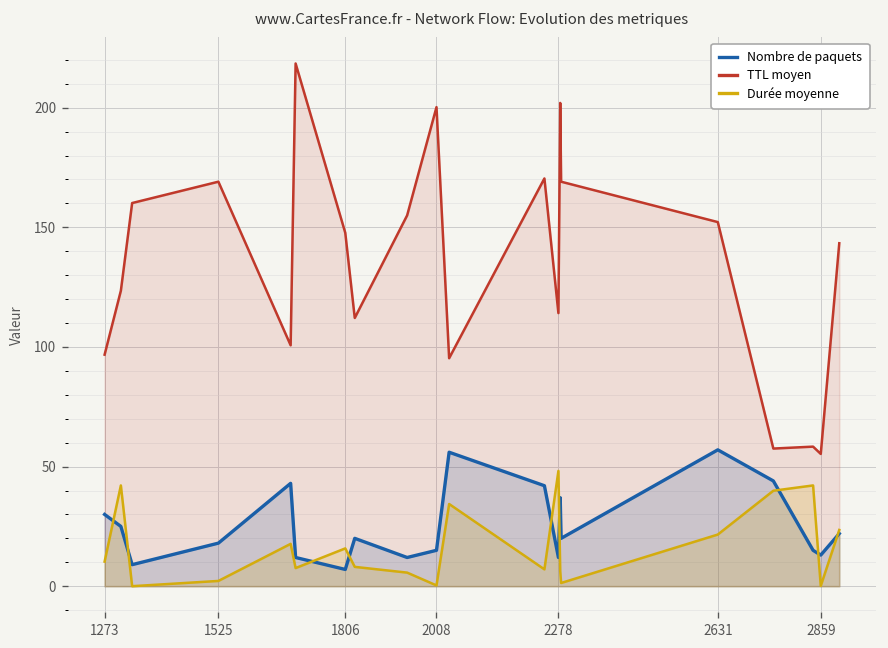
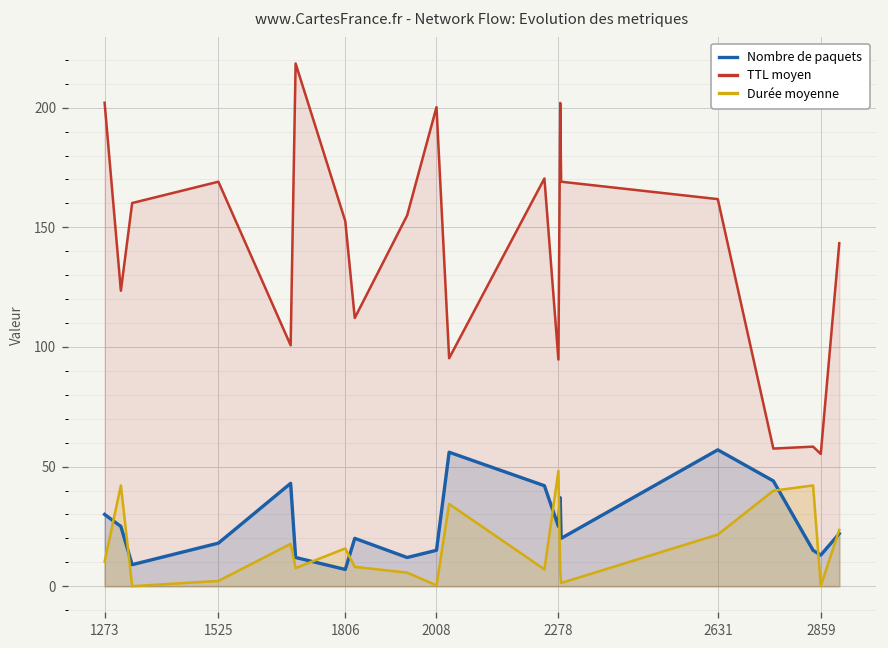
  {
    "Nombre de paquets": {
      "1273": 30,
      "1525": 18,
      "1806": 7,
      "2008": 15,
-     "2278": 12,
+     "2278": 25,
      "2631": 57,
      "2859": 13
    },
    "TTL moyen": {
-     "1273": 97,
+     "1273": 202,
      "1525": 169,
-     "1806": 148,
+     "1806": 153,
      "2008": 200,
-     "2278": 114,
-     "2631": 152,
+     "2278": 95,
+     "2631": 162,
      "2859": 55
    },
    "Durée moyenne": {
      "1273": 10,
      "1525": 2,
      "1806": 16,
      "2008": 0,
      "2278": 48,
      "2631": 22,
      "2859": 0
    }
  }
